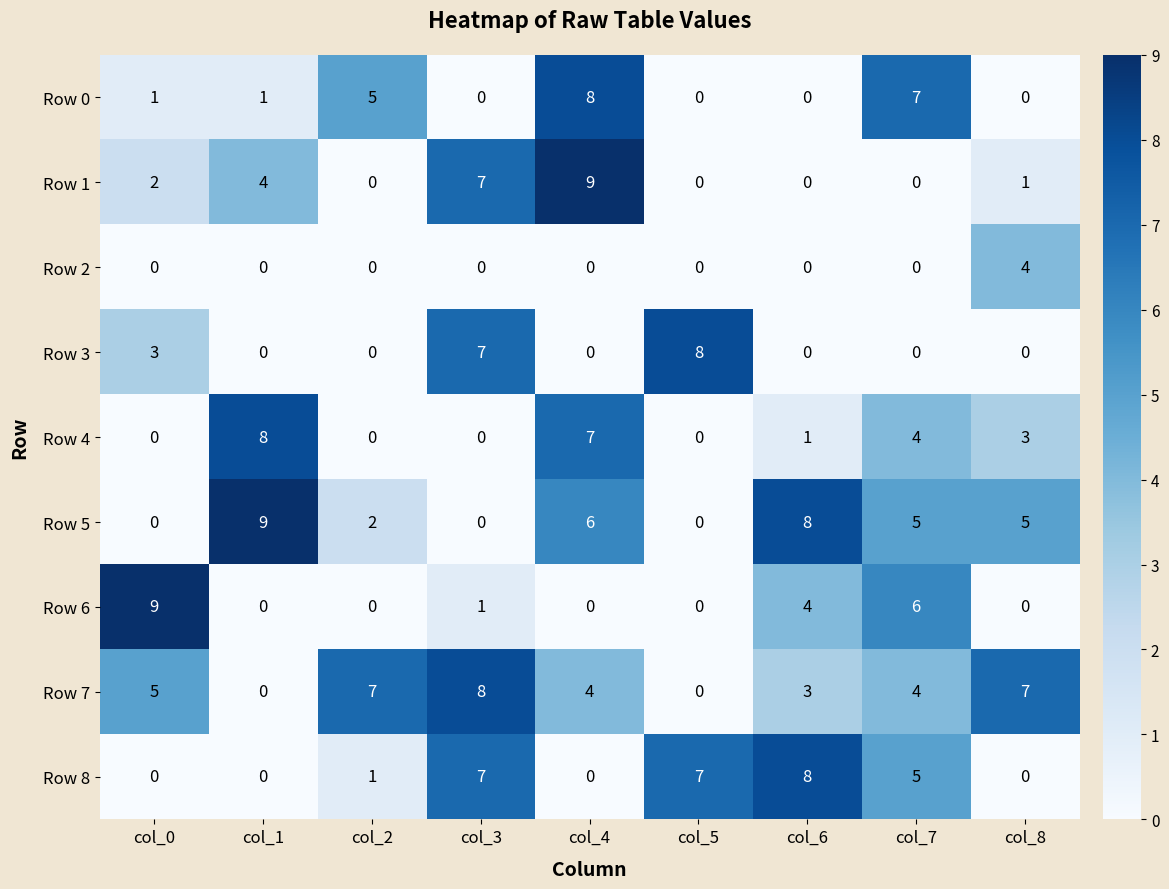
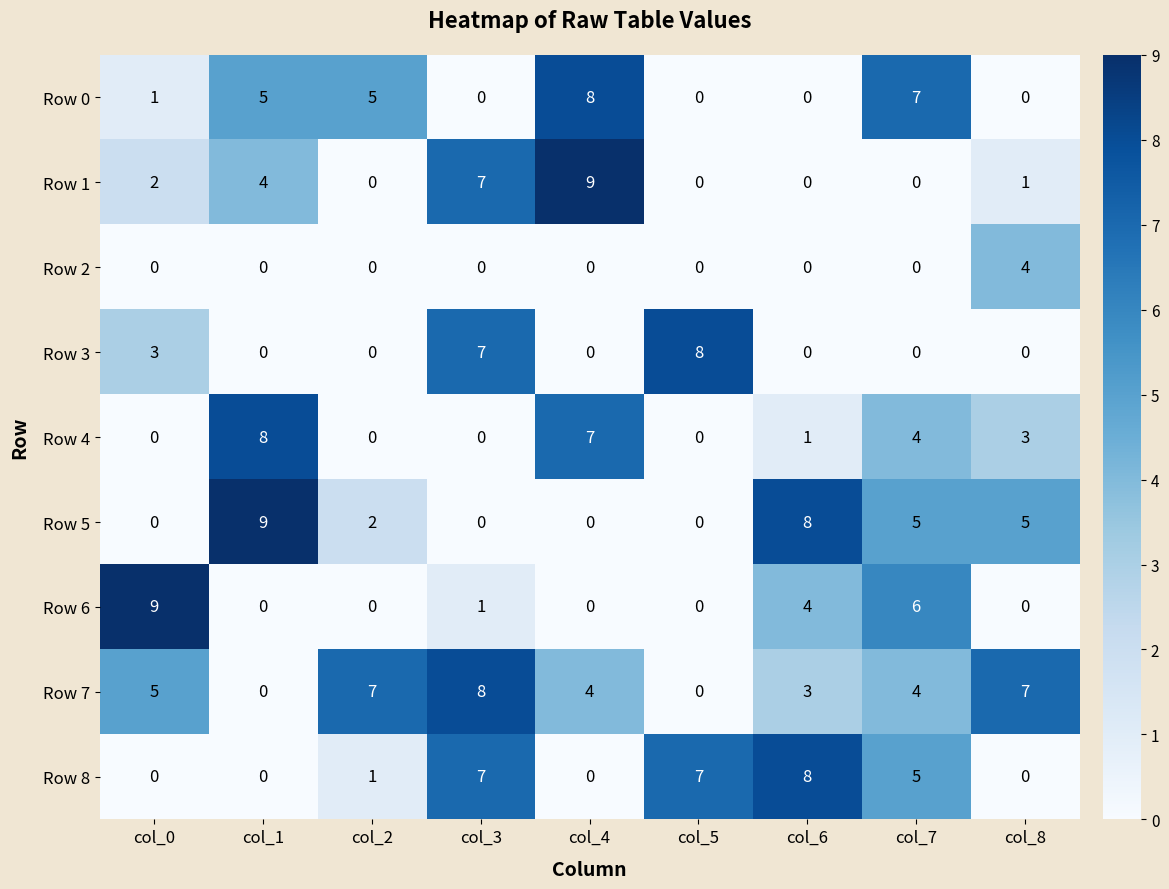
  {
    "Row 0": {
      "col_0": 1,
-     "col_1": 1,
+     "col_1": 5,
      "col_2": 5,
      "col_3": 0,
      "col_4": 8,
      "col_5": 0,
      "col_6": 0,
      "col_7": 7,
      "col_8": 0
    },
    "Row 1": {
      "col_0": 2,
      "col_1": 4,
      "col_2": 0,
      "col_3": 7,
      "col_4": 9,
      "col_5": 0,
      "col_6": 0,
      "col_7": 0,
      "col_8": 1
    },
    "Row 2": {
      "col_0": 0,
      "col_1": 0,
      "col_2": 0,
      "col_3": 0,
      "col_4": 0,
      "col_5": 0,
      "col_6": 0,
      "col_7": 0,
      "col_8": 4
    },
    "Row 3": {
      "col_0": 3,
      "col_1": 0,
      "col_2": 0,
      "col_3": 7,
      "col_4": 0,
      "col_5": 8,
      "col_6": 0,
      "col_7": 0,
      "col_8": 0
    },
    "Row 4": {
      "col_0": 0,
      "col_1": 8,
      "col_2": 0,
      "col_3": 0,
      "col_4": 7,
      "col_5": 0,
      "col_6": 1,
      "col_7": 4,
      "col_8": 3
    },
    "Row 5": {
      "col_0": 0,
      "col_1": 9,
      "col_2": 2,
      "col_3": 0,
-     "col_4": 6,
+     "col_4": 0,
      "col_5": 0,
      "col_6": 8,
      "col_7": 5,
      "col_8": 5
    },
    "Row 6": {
      "col_0": 9,
      "col_1": 0,
      "col_2": 0,
      "col_3": 1,
      "col_4": 0,
      "col_5": 0,
      "col_6": 4,
      "col_7": 6,
      "col_8": 0
    },
    "Row 7": {
      "col_0": 5,
      "col_1": 0,
      "col_2": 7,
      "col_3": 8,
      "col_4": 4,
      "col_5": 0,
      "col_6": 3,
      "col_7": 4,
      "col_8": 7
    },
    "Row 8": {
      "col_0": 0,
      "col_1": 0,
      "col_2": 1,
      "col_3": 7,
      "col_4": 0,
      "col_5": 7,
      "col_6": 8,
      "col_7": 5,
      "col_8": 0
    }
  }
